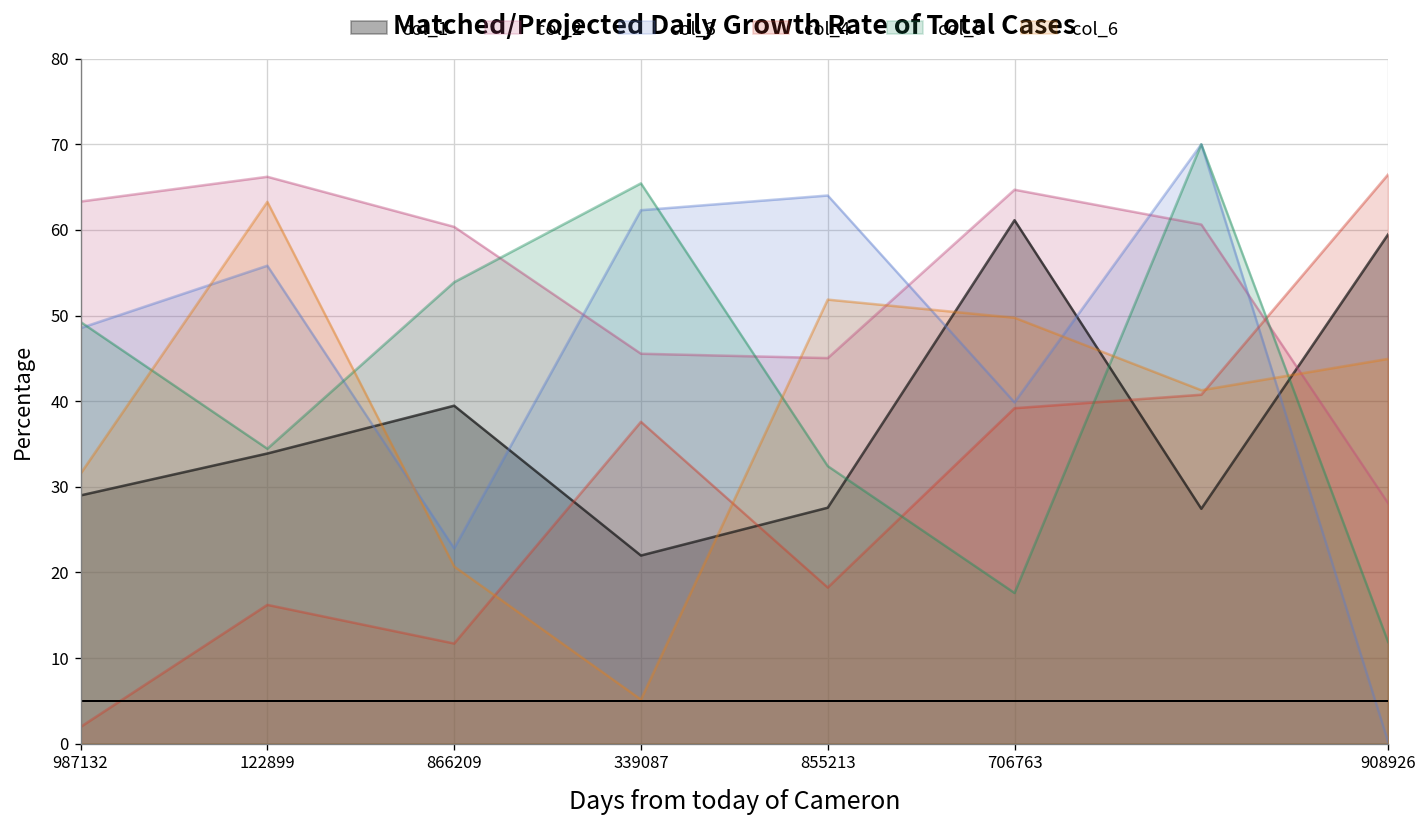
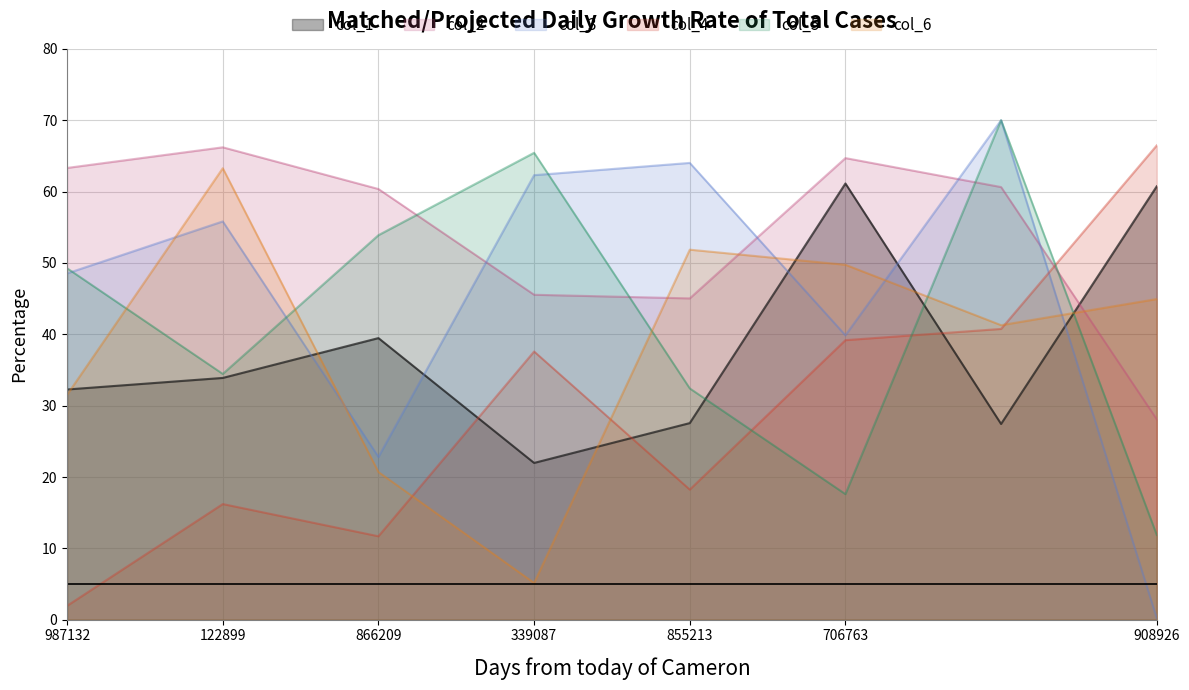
  {
    "col_1": {
-     "987132": 29,
+     "987132": 32,
      "122899": 34,
      "866209": 39,
      "339087": 22,
      "855213": 28,
      "706763": 61,
-     "908926": 59
+     "908926": 61
    }
  }
